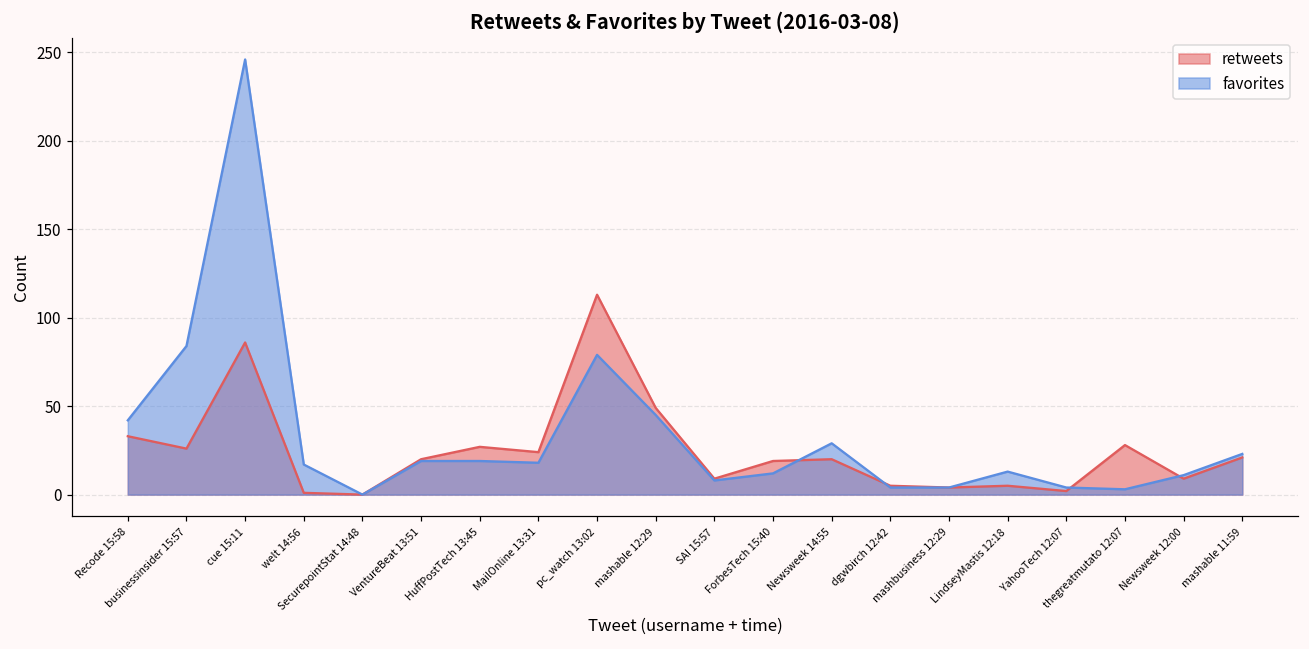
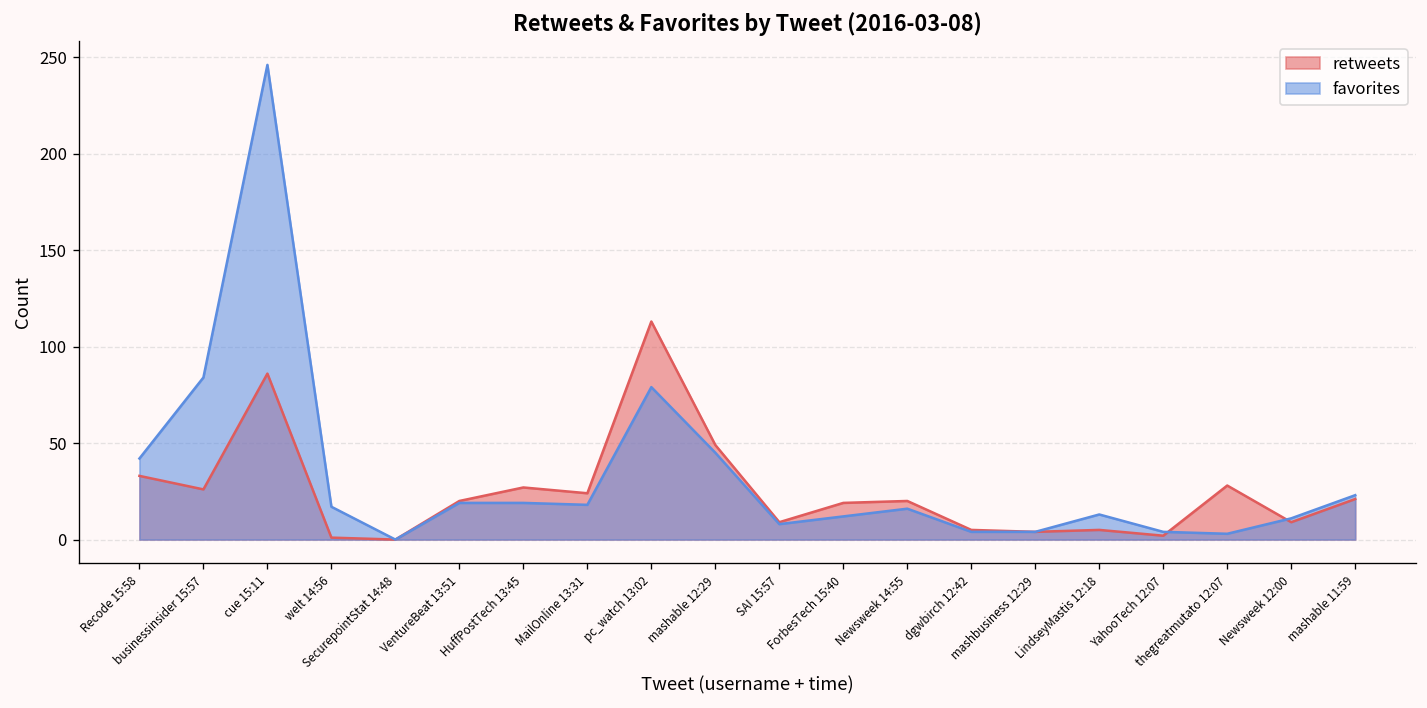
  {
    "retweets": {
      "Recode 15:58": 33,
      "businessinsider 15:57": 26,
      "cue 15:11": 86,
      "welt 14:56": 1,
      "HuffPostTech 13:45": 27,
      "MailOnline 13:31": 24,
      "pc_watch 13:02": 113,
      "mashable 12:29": 49,
      "ForbesTech 15:40": 19,
      "Newsweek 14:55": 20,
      "LindseyMastis 12:18": 5,
      "YahooTech 12:07": 2,
      "thegreatmutato 12:07": 28,
      "Newsweek 12:00": 9,
      "mashable 11:59": 21
    },
    "favorites": {
      "Recode 15:58": 42,
      "businessinsider 15:57": 84,
      "cue 15:11": 246,
      "welt 14:56": 17,
      "HuffPostTech 13:45": 19,
      "MailOnline 13:31": 18,
      "pc_watch 13:02": 79,
      "mashable 12:29": 45,
      "ForbesTech 15:40": 12,
-     "Newsweek 14:55": 29,
+     "Newsweek 14:55": 16,
      "LindseyMastis 12:18": 13,
      "YahooTech 12:07": 4,
      "thegreatmutato 12:07": 3,
      "Newsweek 12:00": 11,
      "mashable 11:59": 23
    }
  }
